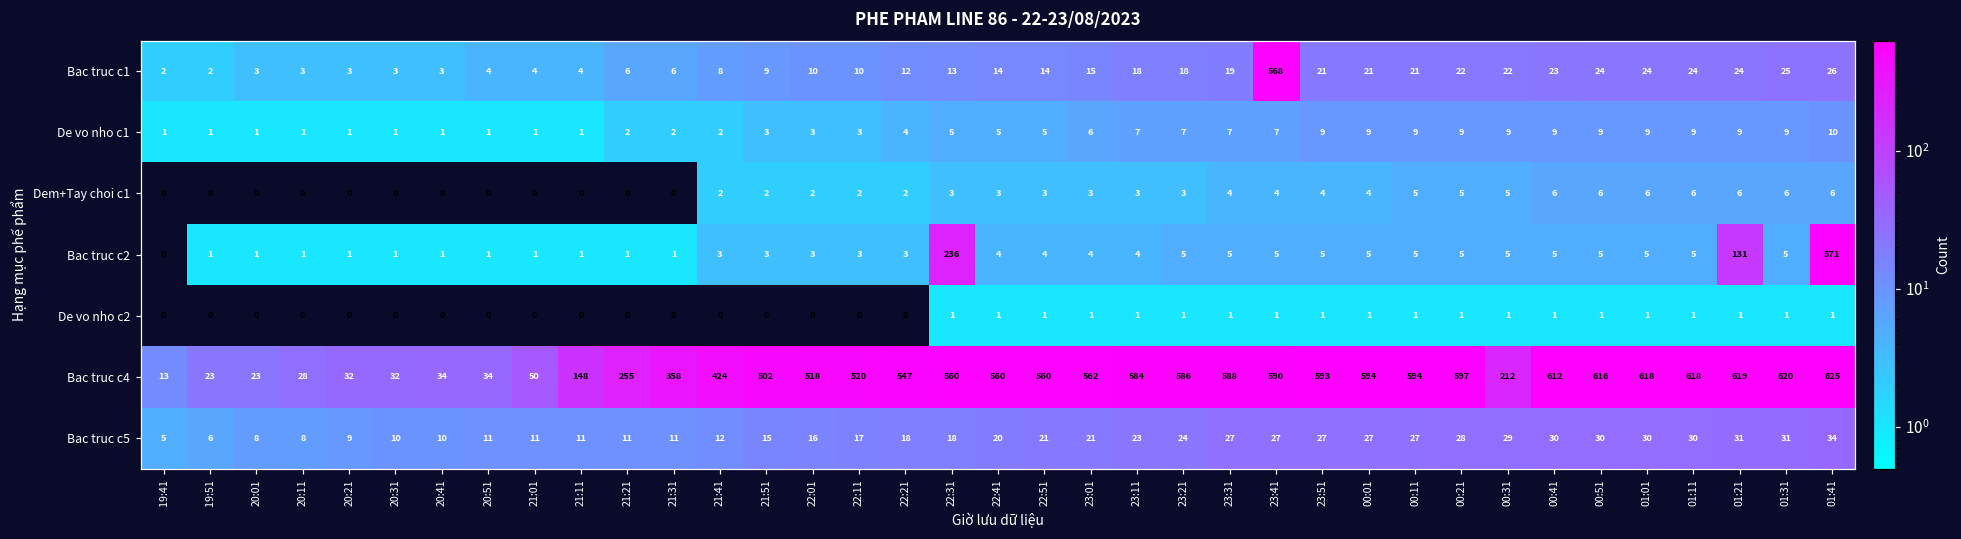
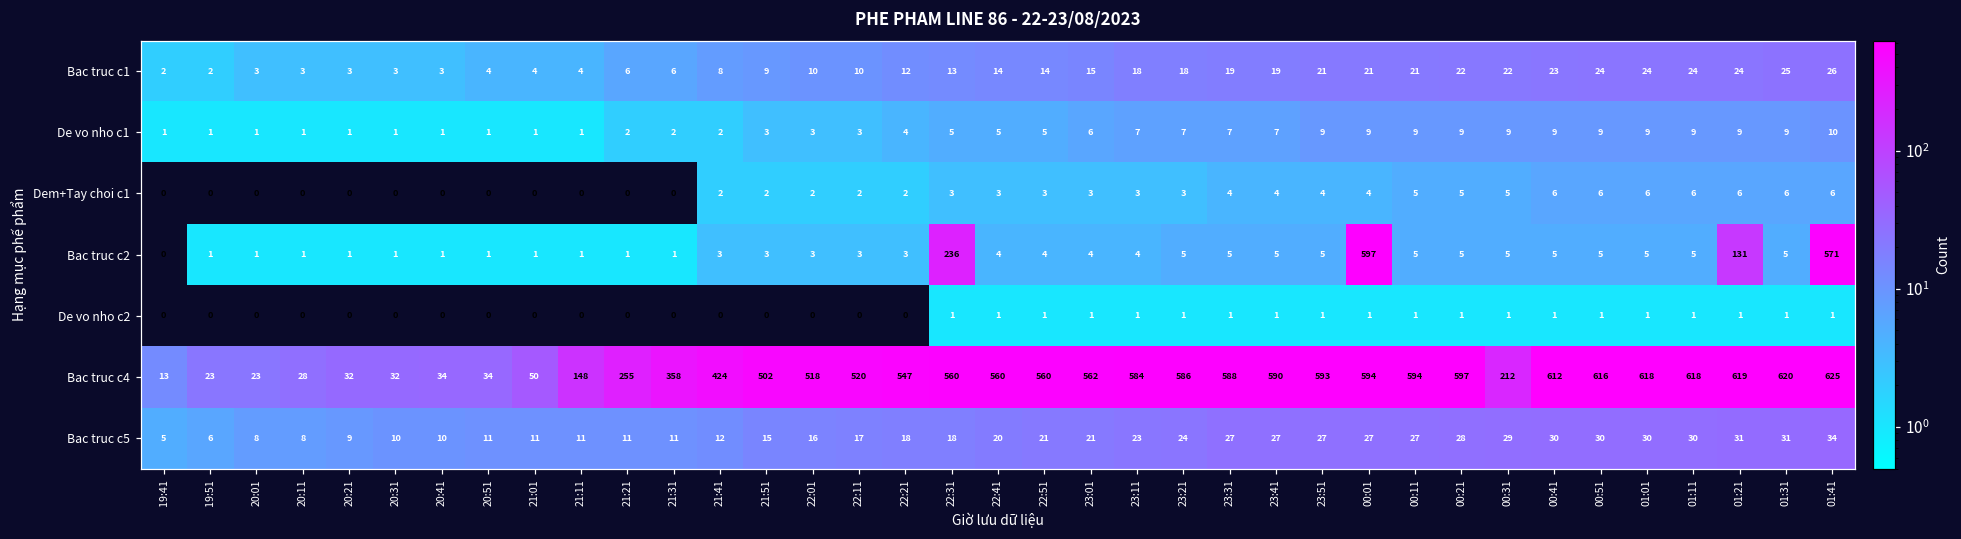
  {
    "Bac truc c1": {
      "19:41": 2,
      "19:51": 2,
      "20:01": 3,
      "20:11": 3,
      "20:21": 3,
      "20:31": 3,
      "20:41": 3,
      "20:51": 4,
      "21:01": 4,
      "21:11": 4,
      "21:21": 6,
      "21:31": 6,
      "21:41": 8,
      "21:51": 9,
      "22:01": 10,
      "22:11": 10,
      "22:21": 12,
      "22:31": 13,
      "22:41": 14,
      "22:51": 14,
      "23:01": 15,
      "23:11": 18,
      "23:21": 18,
      "23:31": 19,
-     "23:41": 568,
+     "23:41": 19,
      "23:51": 21,
      "00:01": 21,
      "00:11": 21,
      "00:21": 22,
      "00:31": 22,
      "00:41": 23,
      "00:51": 24,
      "01:01": 24,
      "01:11": 24,
      "01:21": 24,
      "01:31": 25,
      "01:41": 26
    },
    "Bac truc c2": {
      "19:51": 1,
      "20:01": 1,
      "20:11": 1,
      "20:21": 1,
      "20:31": 1,
      "20:41": 1,
      "20:51": 1,
      "21:01": 1,
      "21:11": 1,
      "21:21": 1,
      "21:31": 1,
      "21:41": 3,
      "21:51": 3,
      "22:01": 3,
      "22:11": 3,
      "22:21": 3,
      "22:31": 236,
      "22:41": 4,
      "22:51": 4,
      "23:01": 4,
      "23:11": 4,
      "23:21": 5,
      "23:31": 5,
      "23:41": 5,
      "23:51": 5,
-     "00:01": 5,
+     "00:01": 597,
      "00:11": 5,
      "00:21": 5,
      "00:31": 5,
      "00:41": 5,
      "00:51": 5,
      "01:01": 5,
      "01:11": 5,
      "01:21": 131,
      "01:31": 5,
      "01:41": 571
    }
  }
